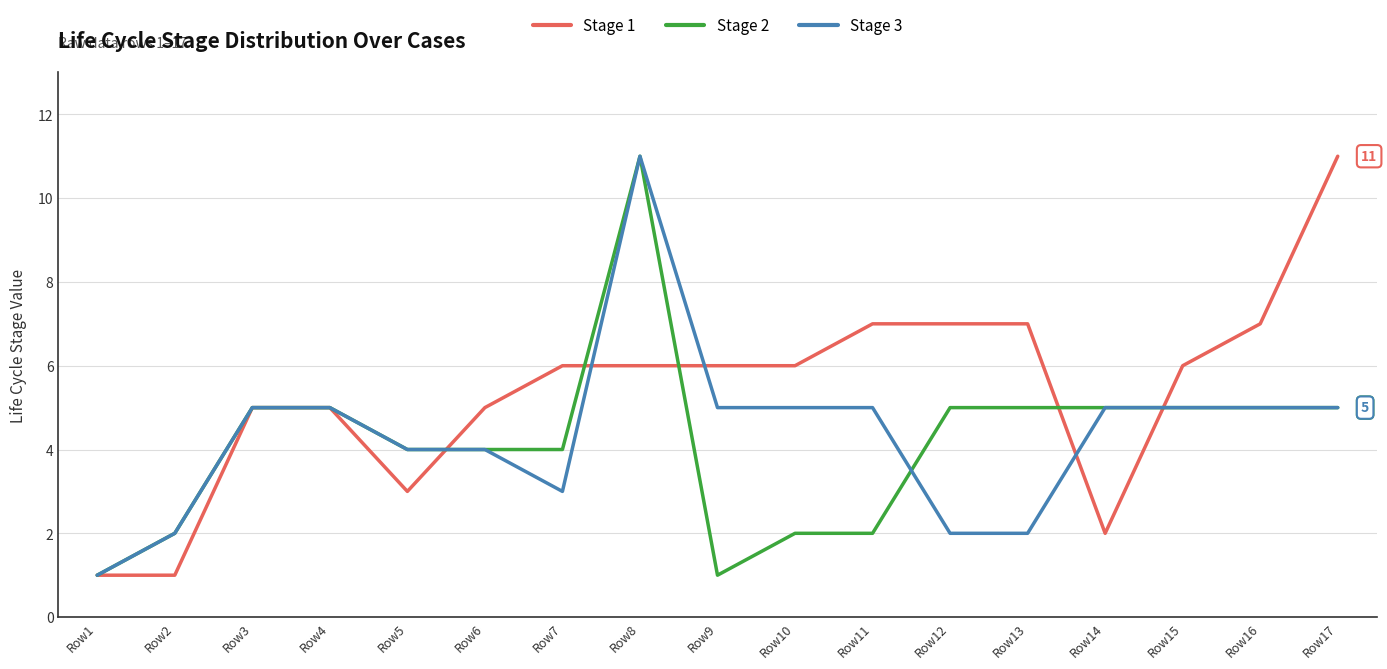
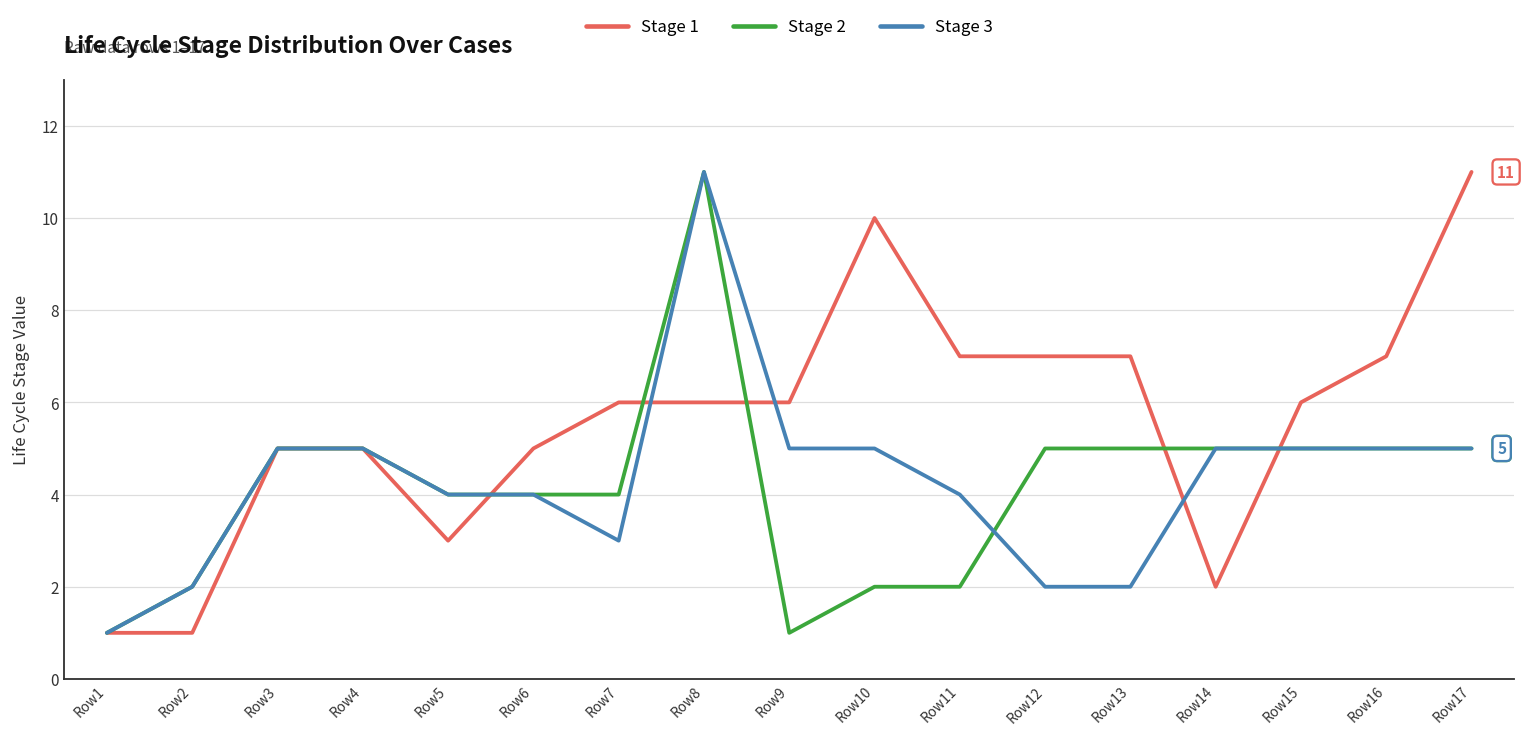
  {
    "Stage 1": {
      "Row2": 1,
      "Row5": 3,
      "Row6": 5,
      "Row7": 6,
      "Row8": 6,
      "Row9": 6,
-     "Row10": 6,
+     "Row10": 10,
      "Row11": 7,
      "Row12": 7,
      "Row13": 7,
      "Row14": 2,
      "Row15": 6,
      "Row16": 7
    },
    "Stage 2": {
      "Row7": 4,
      "Row9": 1,
      "Row10": 2,
      "Row11": 2,
      "Row12": 5,
      "Row13": 5
    },
    "Stage 3": {
      "Row7": 3,
      "Row9": 5,
      "Row10": 5,
-     "Row11": 5,
+     "Row11": 4,
      "Row12": 2,
      "Row13": 2
    }
  }
